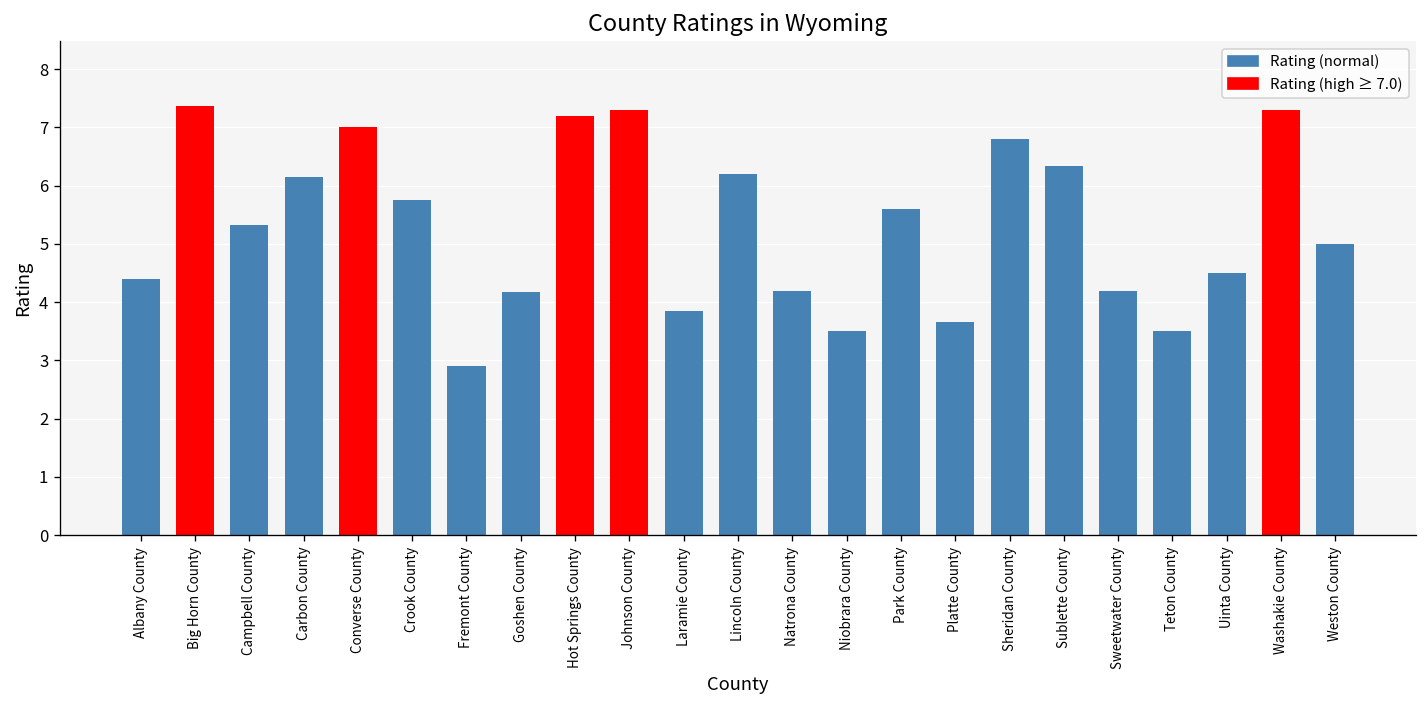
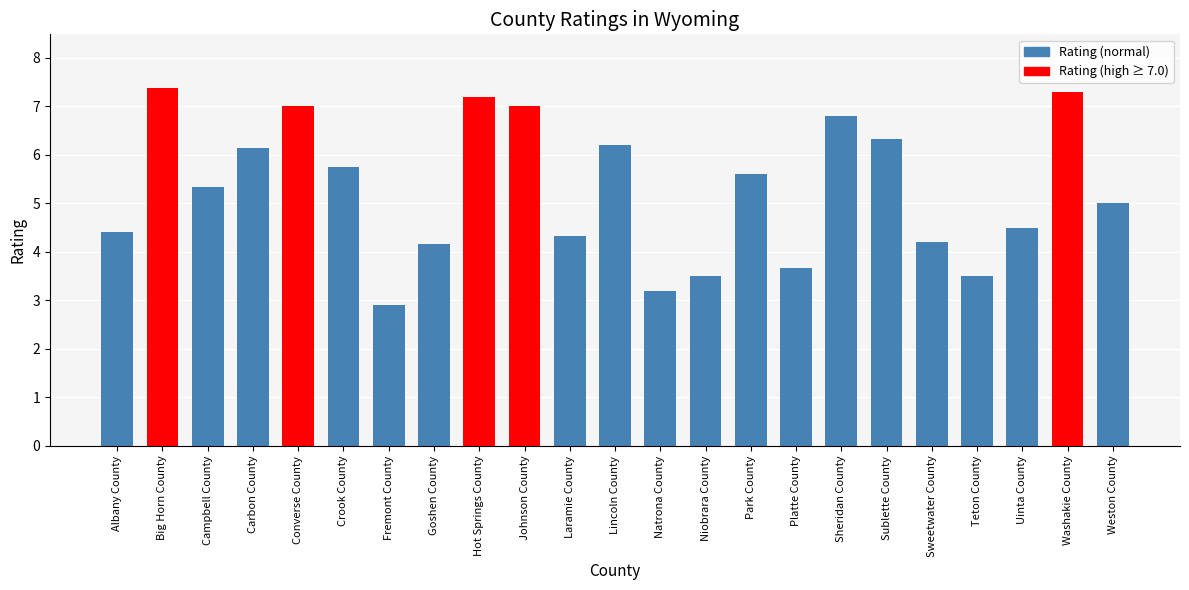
  {
    "Albany County": 4.4,
    "Big Horn County": 7.4,
    "Campbell County": 5.3,
    "Carbon County": 6.1,
    "Converse County": 7.0,
    "Crook County": 5.8,
    "Fremont County": 2.9,
    "Goshen County": 4.2,
    "Hot Springs County": 7.2,
-   "Johnson County": 7.3,
-   "Laramie County": 3.9,
+   "Johnson County": 7.0,
+   "Laramie County": 4.3,
    "Lincoln County": 6.2,
-   "Natrona County": 4.2,
+   "Natrona County": 3.2,
    "Niobrara County": 3.5,
    "Park County": 5.6,
    "Platte County": 3.7,
    "Sheridan County": 6.8,
    "Sublette County": 6.3,
    "Sweetwater County": 4.2,
    "Teton County": 3.5,
    "Uinta County": 4.5,
    "Washakie County": 7.3,
    "Weston County": 5.0
  }
